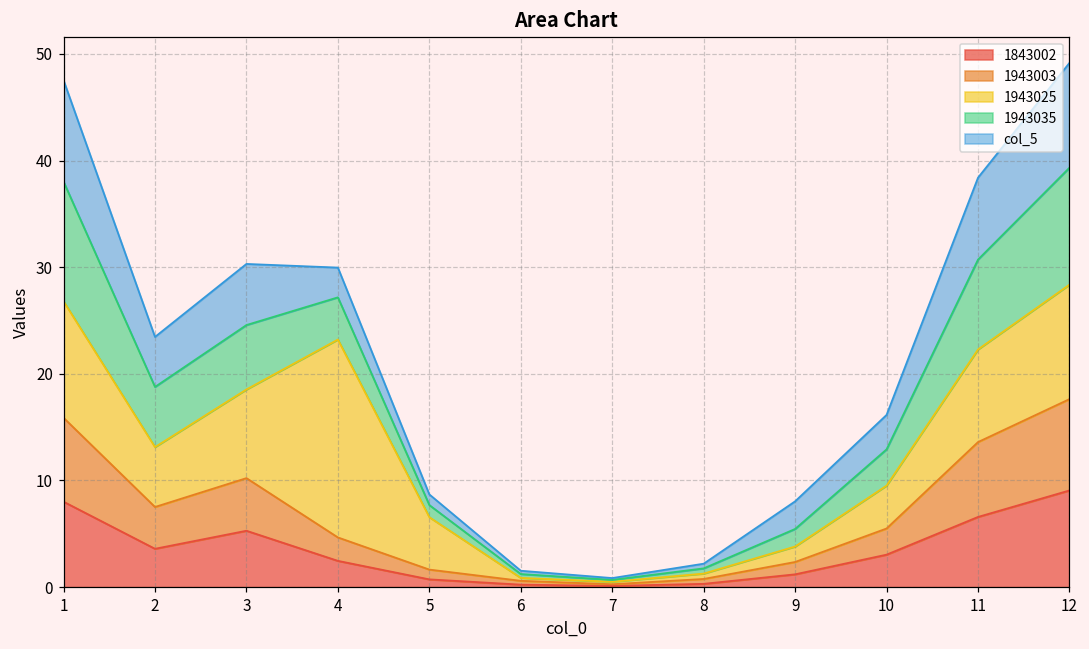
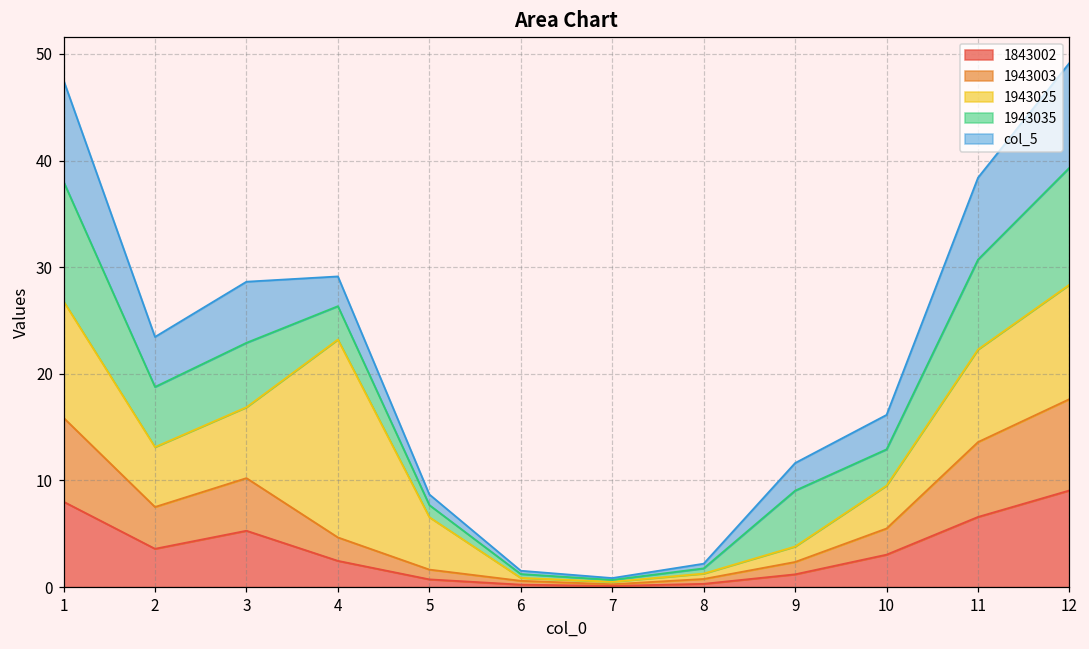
  {
    "1943025": {
      "1": 11,
      "2": 6,
-     "3": 8,
+     "3": 7,
      "4": 19,
      "5": 5,
      "6": 0,
      "8": 1,
      "9": 1,
      "10": 4,
      "11": 9,
      "12": 11
    },
    "1943035": {
      "1": 11,
      "2": 6,
      "3": 6,
-     "4": 4,
+     "4": 3,
      "5": 1,
      "6": 0,
      "8": 0,
-     "9": 2,
+     "9": 5,
      "10": 3,
      "11": 8,
      "12": 11
    },
    "col_5": {
      "1": 10,
      "2": 5,
      "3": 6,
      "4": 3,
      "5": 1,
      "6": 0,
      "8": 0,
      "9": 3,
      "10": 3,
      "11": 8,
      "12": 10
    }
  }
